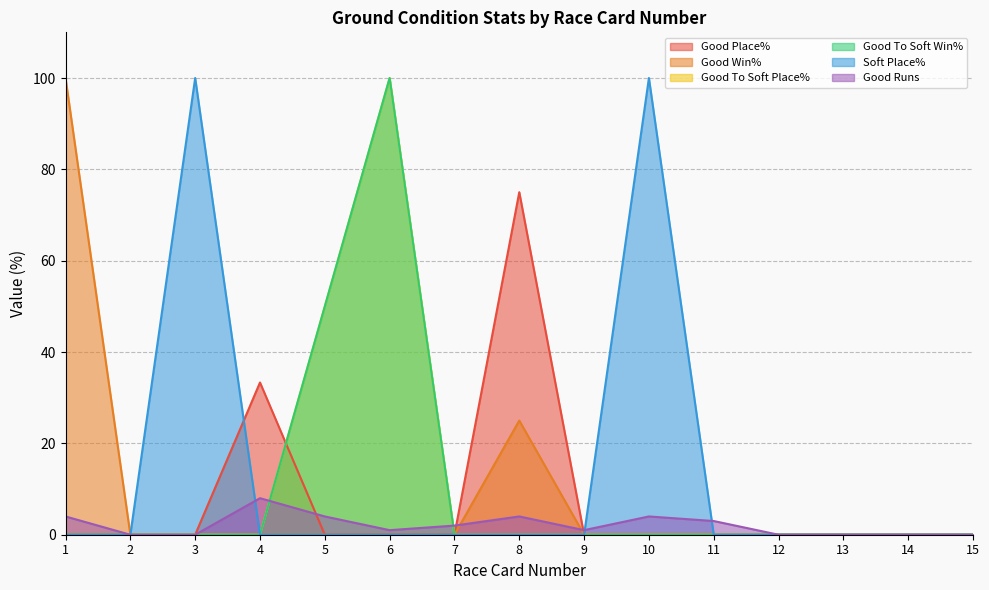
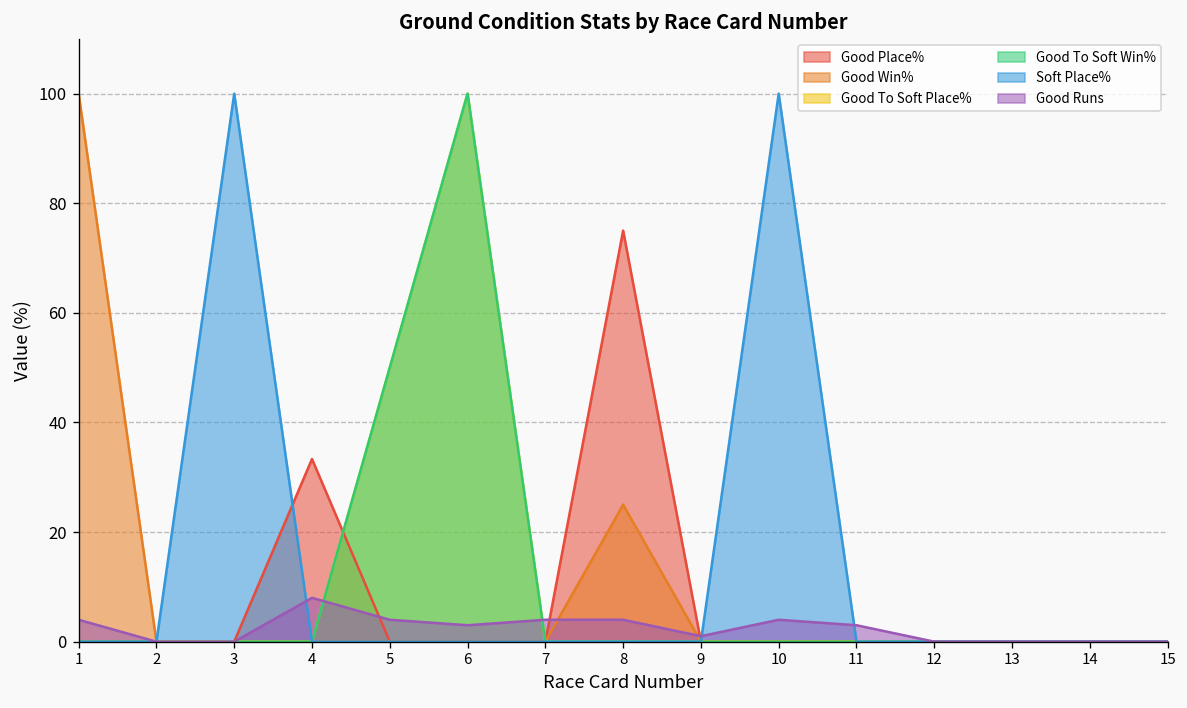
  {
    "Good To Soft Win%": {
      "5": 50,
      "6": 100
    },
    "Soft Place%": {
      "3": 100,
      "10": 100
    },
    "Good Runs": {
      "1": 4,
      "4": 8,
      "5": 4,
-     "6": 1,
-     "7": 2,
+     "6": 3,
+     "7": 4,
      "8": 4,
      "9": 1,
      "10": 4,
      "11": 3
    }
  }
